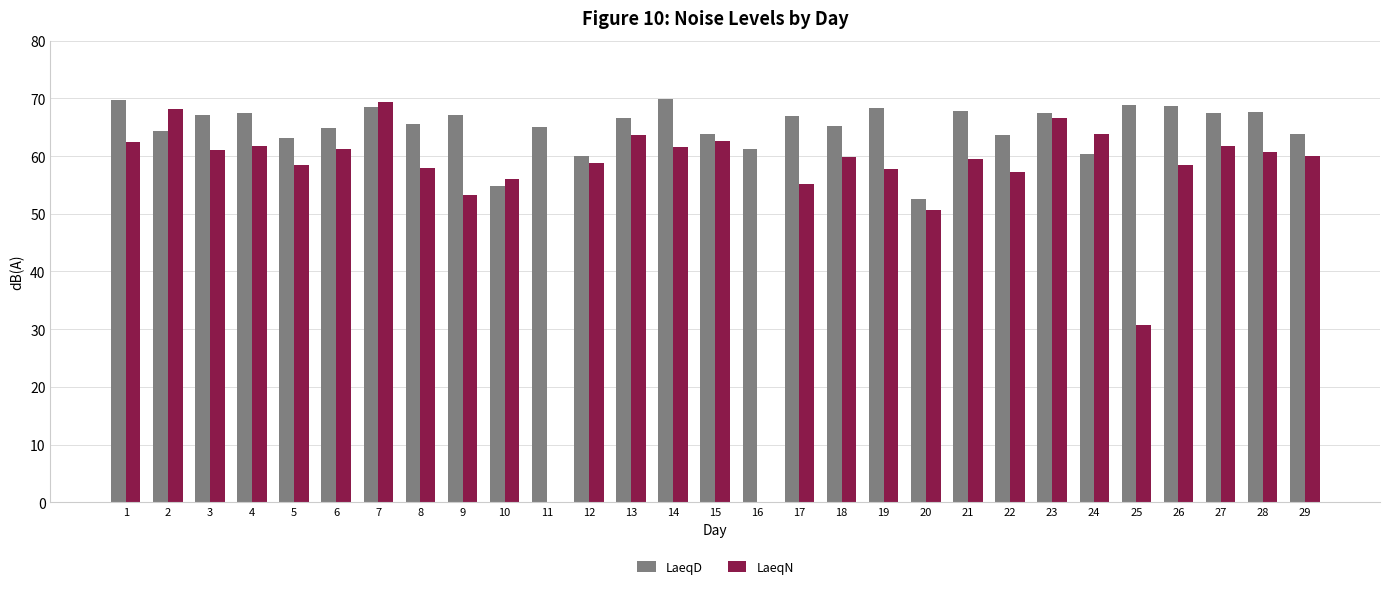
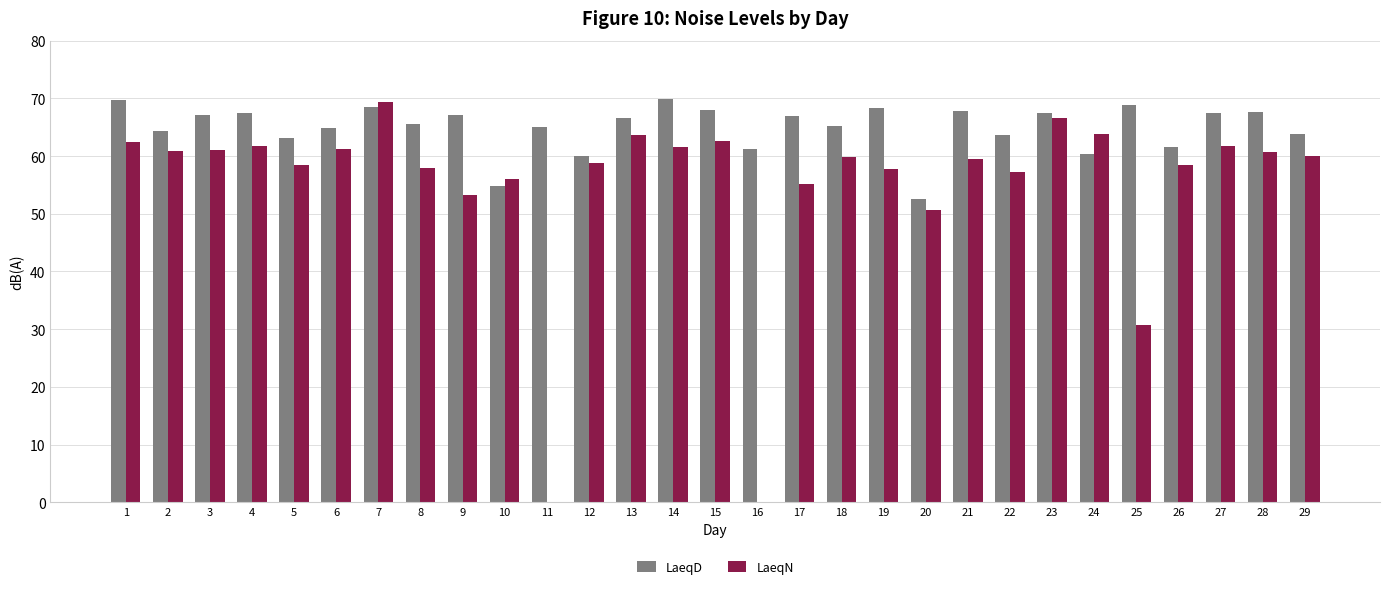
  {
    "LaeqD": {
      "1": 70,
      "2": 64,
      "3": 67,
      "4": 67,
      "5": 63,
      "6": 65,
      "7": 69,
      "8": 66,
      "9": 67,
      "10": 55,
      "11": 65,
      "12": 60,
      "13": 67,
      "14": 70,
-     "15": 64,
+     "15": 68,
      "16": 61,
      "17": 67,
      "18": 65,
      "19": 68,
      "20": 53,
      "21": 68,
      "22": 64,
      "23": 67,
      "24": 60,
      "25": 69,
-     "26": 69,
+     "26": 62,
      "27": 68,
      "28": 68,
      "29": 64
    },
    "LaeqN": {
      "1": 63,
-     "2": 68,
+     "2": 61,
      "3": 61,
      "4": 62,
      "5": 59,
      "6": 61,
      "7": 69,
      "8": 58,
      "9": 53,
      "10": 56,
      "11": 0,
      "12": 59,
      "13": 64,
      "14": 62,
      "15": 63,
      "16": 0,
      "17": 55,
      "18": 60,
      "19": 58,
      "20": 51,
      "21": 60,
      "22": 57,
      "23": 67,
      "24": 64,
      "25": 31,
      "26": 59,
      "27": 62,
      "28": 61,
      "29": 60
    }
  }
